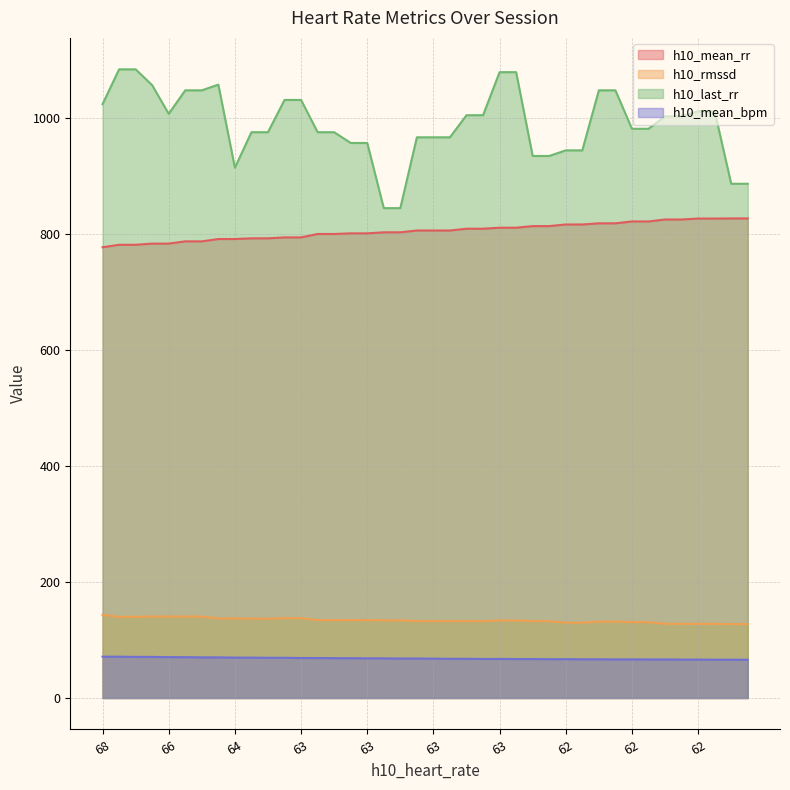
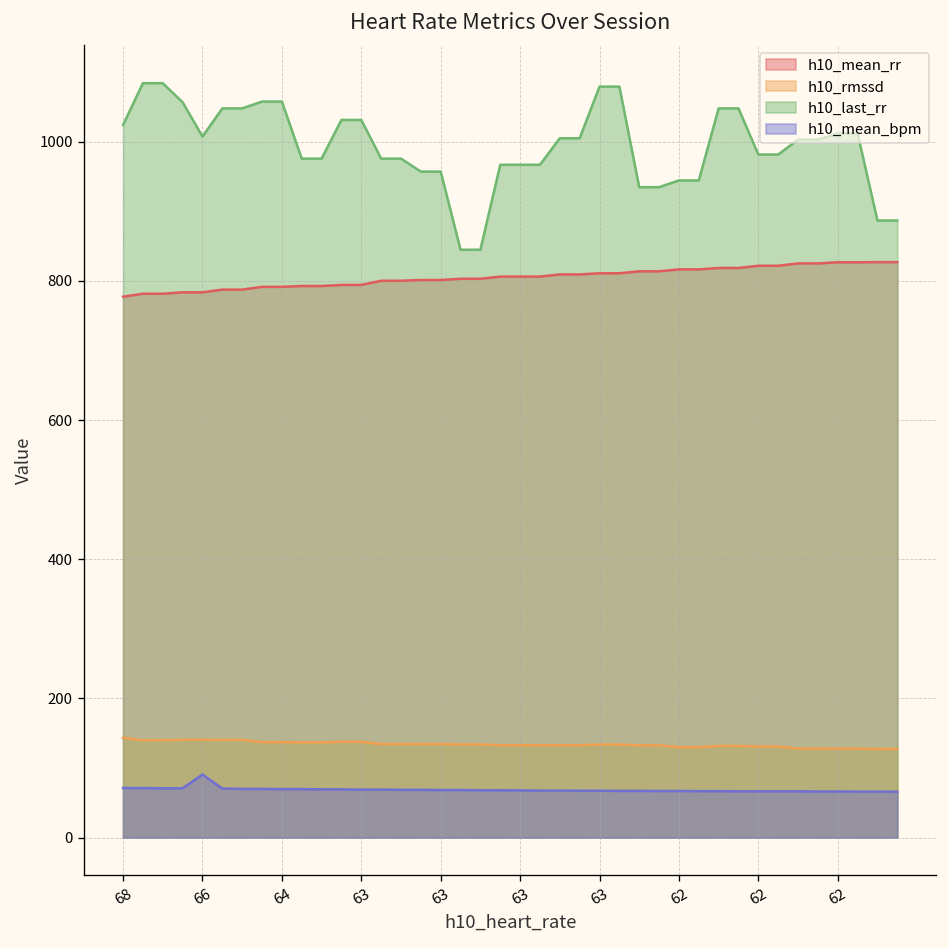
  {
    "h10_last_rr": {
      "68": 1020,
      "66": 1010,
-     "64": 910
+     "64": 1060
    },
    "h10_mean_bpm": {
      "68": 70,
-     "66": 70,
+     "66": 90,
      "64": 70
    }
  }
